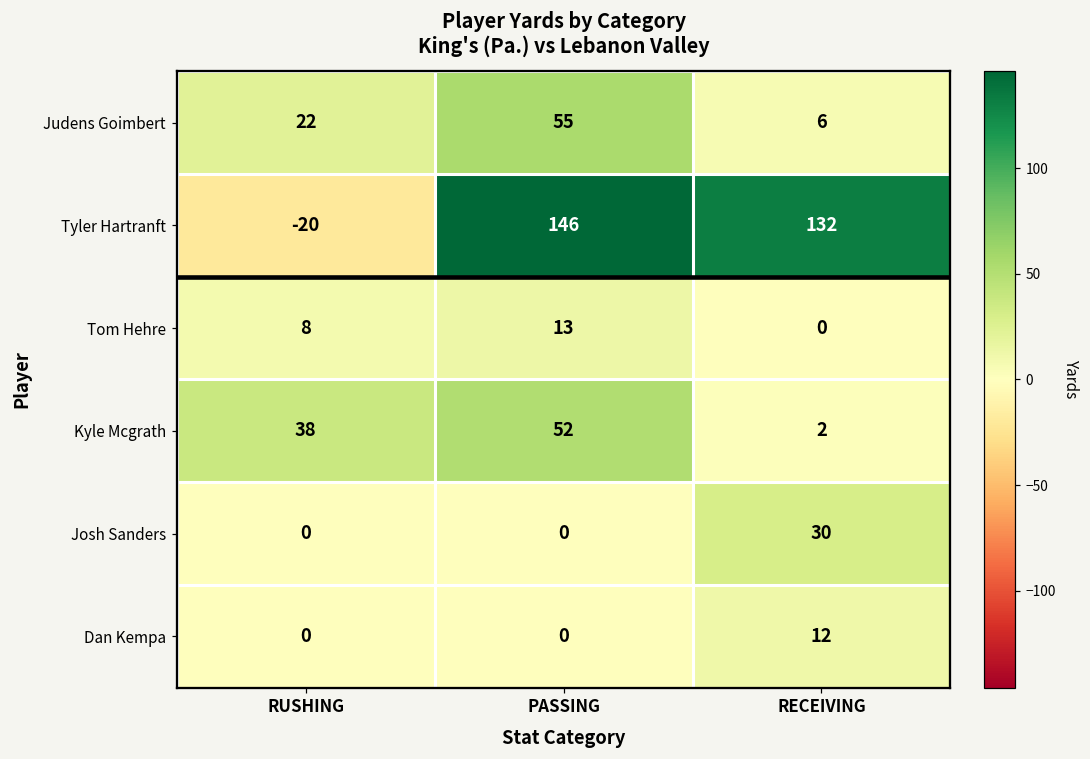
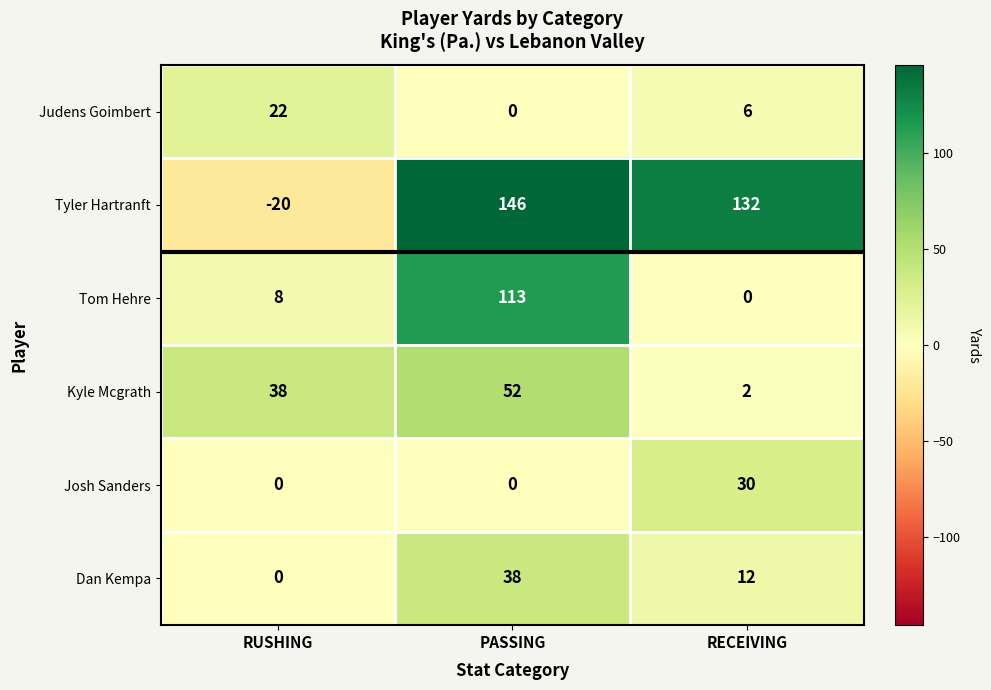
  {
    "Judens Goimbert": {
      "RUSHING": 22,
-     "PASSING": 55,
+     "PASSING": 0,
      "RECEIVING": 6
    },
    "Tyler Hartranft": {
      "RUSHING": -20,
      "PASSING": 146,
      "RECEIVING": 132
    },
    "Tom Hehre": {
      "RUSHING": 8,
-     "PASSING": 13,
+     "PASSING": 113,
      "RECEIVING": 0
    },
    "Kyle Mcgrath": {
      "RUSHING": 38,
      "PASSING": 52,
      "RECEIVING": 2
    },
    "Josh Sanders": {
      "RUSHING": 0,
      "PASSING": 0,
      "RECEIVING": 30
    },
    "Dan Kempa": {
      "RUSHING": 0,
-     "PASSING": 0,
+     "PASSING": 38,
      "RECEIVING": 12
    }
  }
